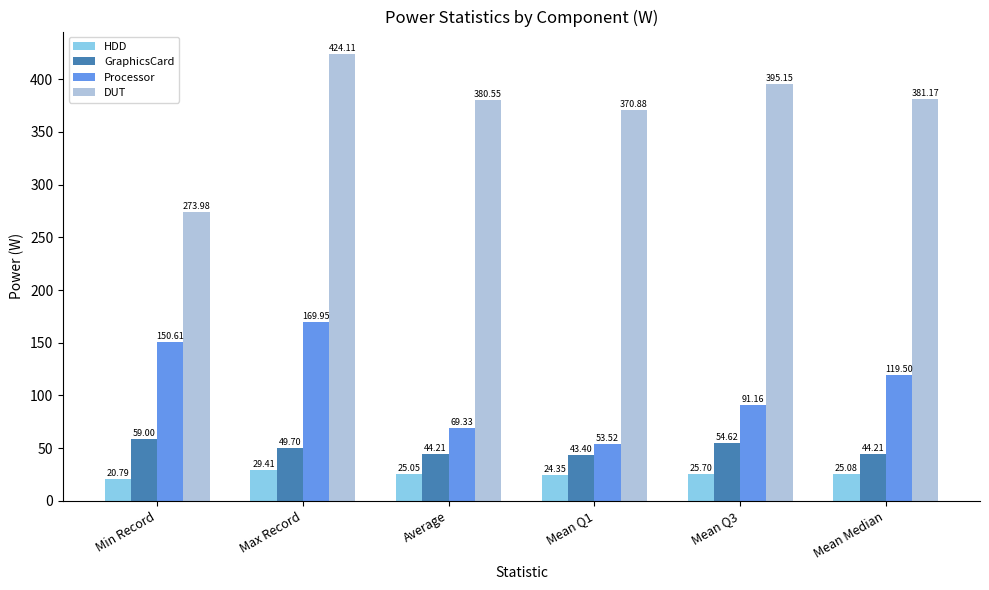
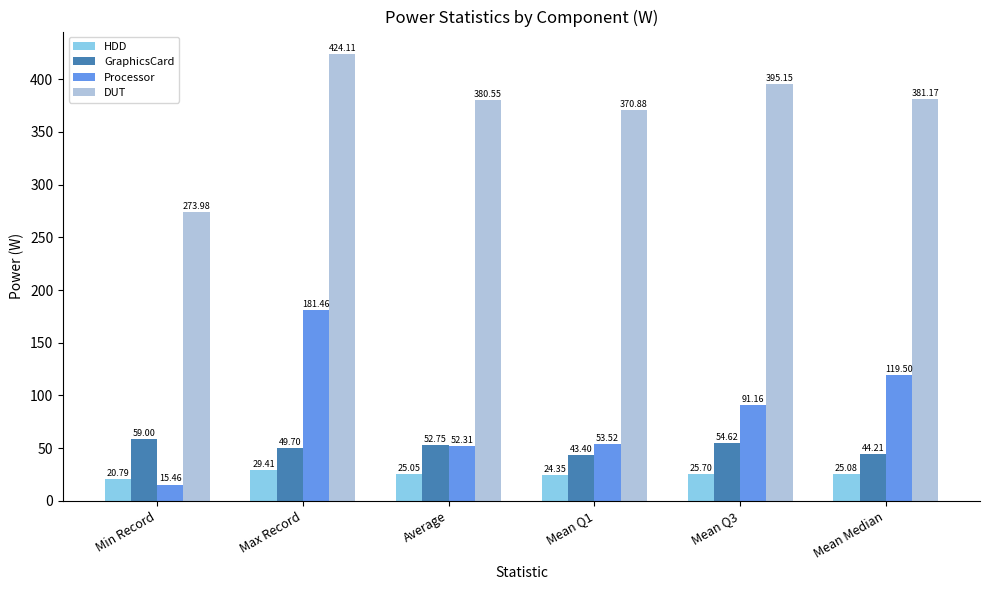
  {
    "GraphicsCard": {
      "Min Record": 59.00,
      "Max Record": 49.70,
-     "Average": 44.21,
+     "Average": 52.75,
      "Mean Q1": 43.40,
      "Mean Q3": 54.62,
      "Mean Median": 44.21
    },
    "Processor": {
-     "Min Record": 150.61,
-     "Max Record": 169.95,
-     "Average": 69.33,
+     "Min Record": 15.46,
+     "Max Record": 181.46,
+     "Average": 52.31,
      "Mean Q1": 53.52,
      "Mean Q3": 91.16,
      "Mean Median": 119.50
    }
  }
